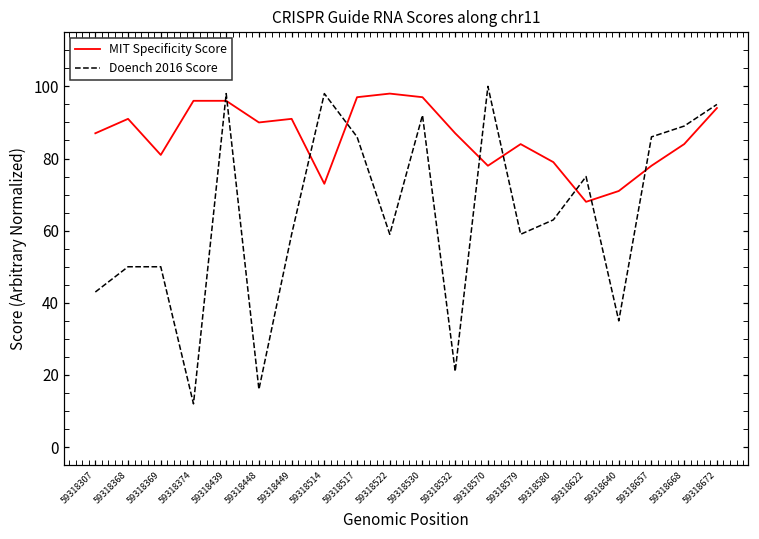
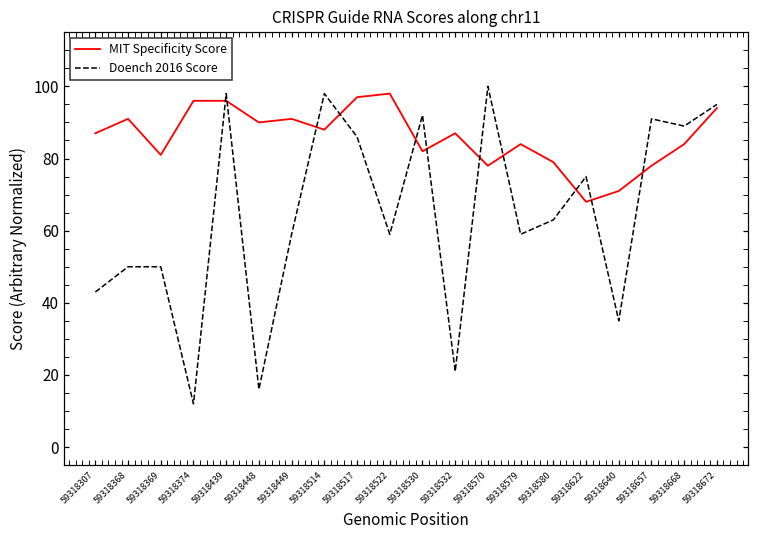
  {
    "MIT Specificity Score": {
      "59318307": 87,
      "59318368": 91,
      "59318369": 81,
      "59318374": 96,
      "59318439": 96,
      "59318448": 90,
      "59318449": 91,
-     "59318514": 73,
+     "59318514": 88,
      "59318517": 97,
      "59318522": 98,
-     "59318530": 97,
+     "59318530": 82,
      "59318532": 87,
      "59318570": 78,
      "59318579": 84,
      "59318580": 79,
      "59318622": 68,
      "59318640": 71,
      "59318657": 78,
      "59318668": 84,
      "59318672": 94
    },
    "Doench 2016 Score": {
      "59318307": 43,
      "59318368": 50,
      "59318369": 50,
      "59318374": 12,
      "59318439": 98,
      "59318448": 16,
      "59318449": 59,
      "59318514": 98,
      "59318517": 86,
      "59318522": 59,
      "59318530": 92,
      "59318532": 21,
      "59318570": 100,
      "59318579": 59,
      "59318580": 63,
      "59318622": 75,
      "59318640": 35,
-     "59318657": 86,
+     "59318657": 91,
      "59318668": 89,
      "59318672": 95
    }
  }
